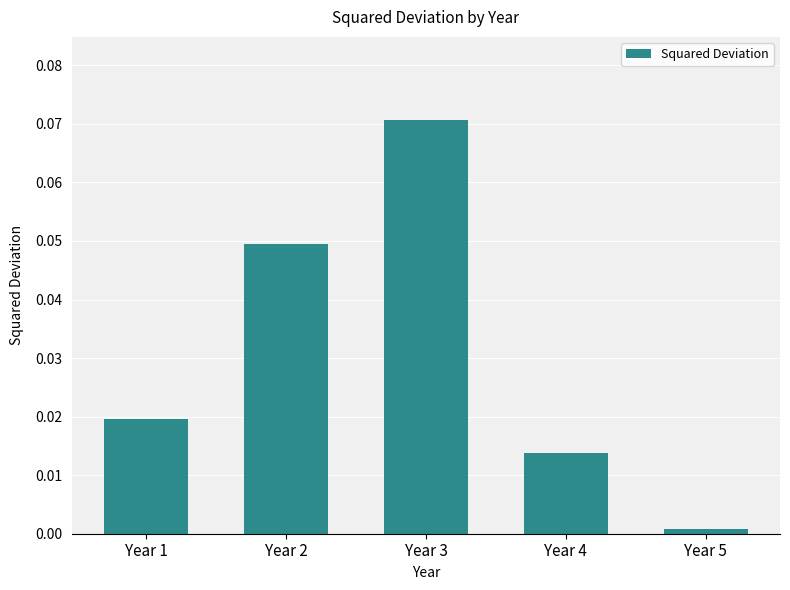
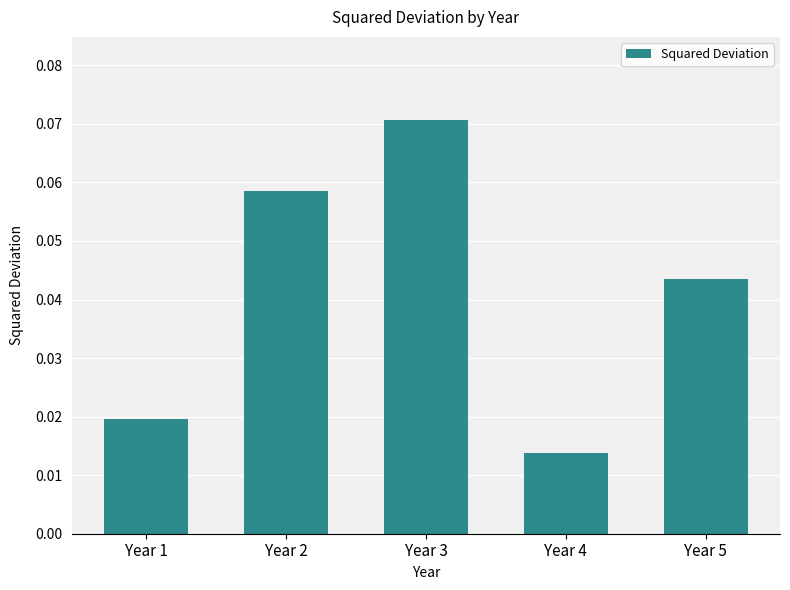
  {
    "Year 1": 0.020,
-   "Year 2": 0.050,
+   "Year 2": 0.059,
    "Year 3": 0.071,
    "Year 4": 0.014,
-   "Year 5": 0.001
+   "Year 5": 0.044
  }
